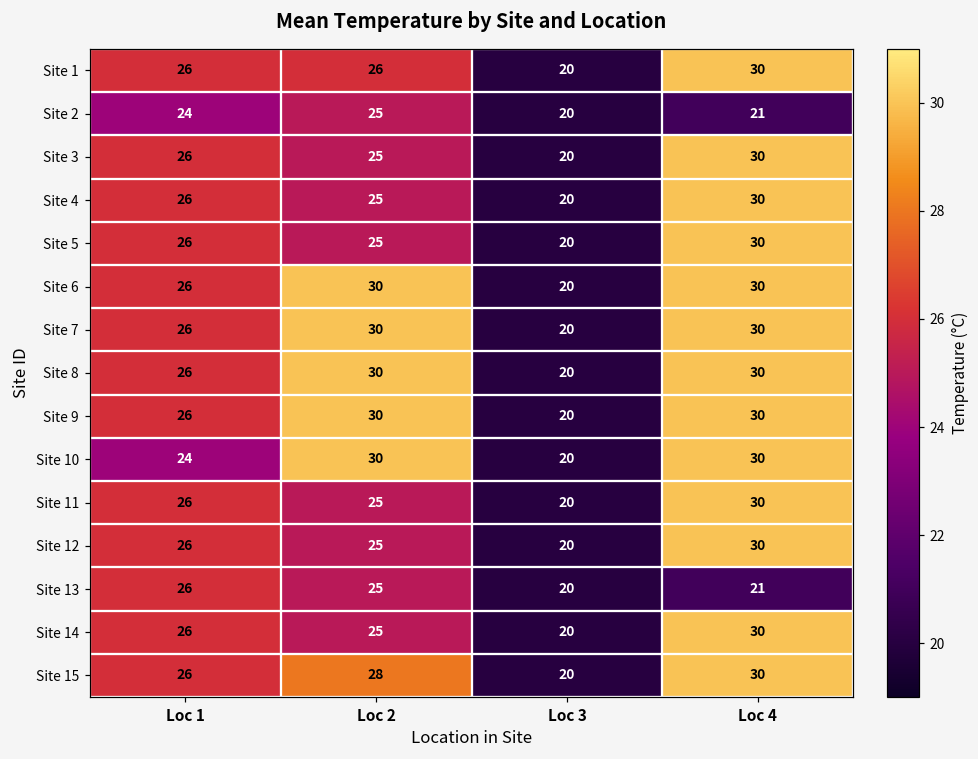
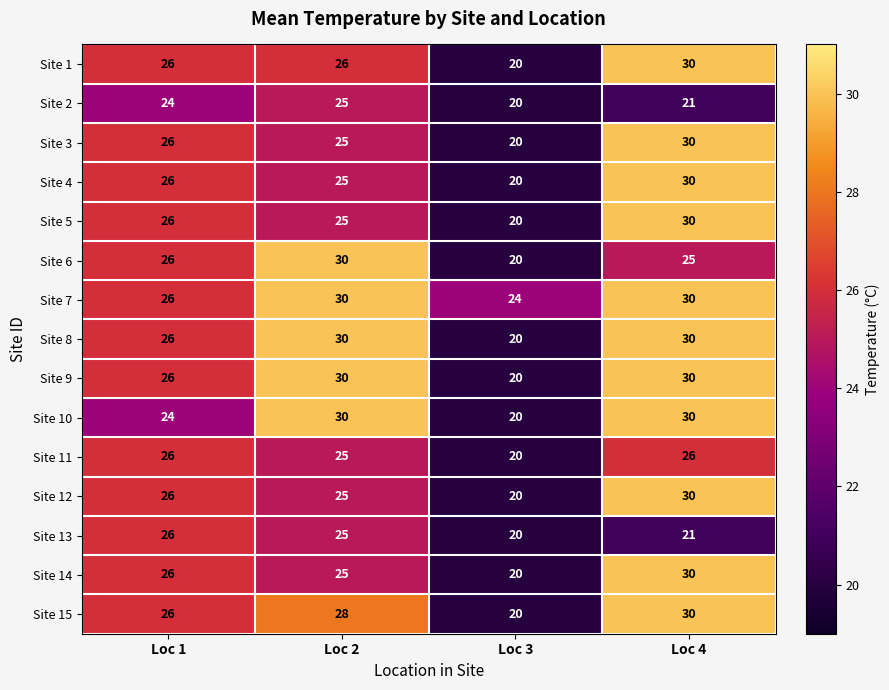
  {
    "Site 1": {
      "Loc 1": 26,
      "Loc 2": 26,
      "Loc 3": 20,
      "Loc 4": 30
    },
    "Site 2": {
      "Loc 1": 24,
      "Loc 2": 25,
      "Loc 3": 20,
      "Loc 4": 21
    },
    "Site 3": {
      "Loc 1": 26,
      "Loc 2": 25,
      "Loc 3": 20,
      "Loc 4": 30
    },
    "Site 4": {
      "Loc 1": 26,
      "Loc 2": 25,
      "Loc 3": 20,
      "Loc 4": 30
    },
    "Site 5": {
      "Loc 1": 26,
      "Loc 2": 25,
      "Loc 3": 20,
      "Loc 4": 30
    },
    "Site 6": {
      "Loc 1": 26,
      "Loc 2": 30,
      "Loc 3": 20,
-     "Loc 4": 30
+     "Loc 4": 25
    },
    "Site 7": {
      "Loc 1": 26,
      "Loc 2": 30,
-     "Loc 3": 20,
+     "Loc 3": 24,
      "Loc 4": 30
    },
    "Site 8": {
      "Loc 1": 26,
      "Loc 2": 30,
      "Loc 3": 20,
      "Loc 4": 30
    },
    "Site 9": {
      "Loc 1": 26,
      "Loc 2": 30,
      "Loc 3": 20,
      "Loc 4": 30
    },
    "Site 10": {
      "Loc 1": 24,
      "Loc 2": 30,
      "Loc 3": 20,
      "Loc 4": 30
    },
    "Site 11": {
      "Loc 1": 26,
      "Loc 2": 25,
      "Loc 3": 20,
-     "Loc 4": 30
+     "Loc 4": 26
    },
    "Site 12": {
      "Loc 1": 26,
      "Loc 2": 25,
      "Loc 3": 20,
      "Loc 4": 30
    },
    "Site 13": {
      "Loc 1": 26,
      "Loc 2": 25,
      "Loc 3": 20,
      "Loc 4": 21
    },
    "Site 14": {
      "Loc 1": 26,
      "Loc 2": 25,
      "Loc 3": 20,
      "Loc 4": 30
    },
    "Site 15": {
      "Loc 1": 26,
      "Loc 2": 28,
      "Loc 3": 20,
      "Loc 4": 30
    }
  }
